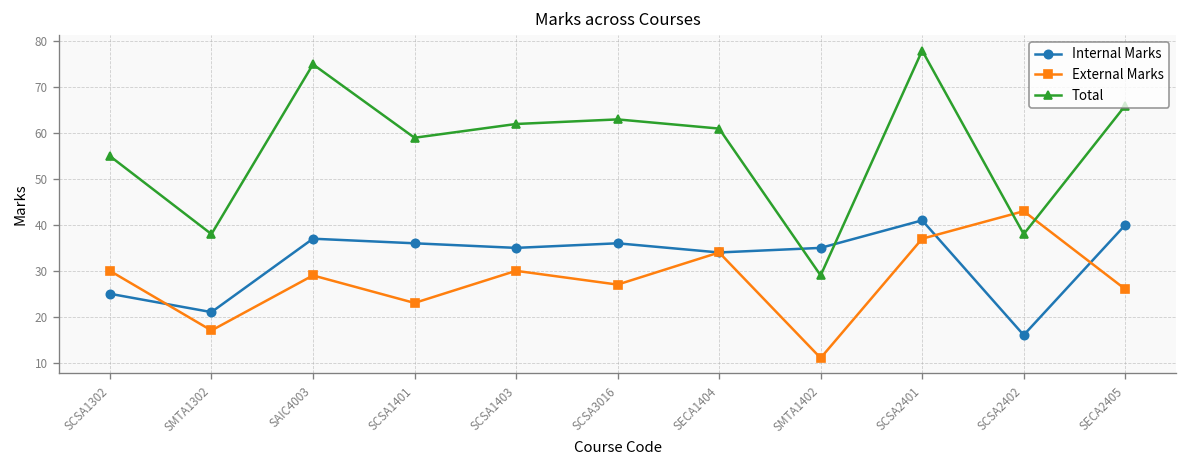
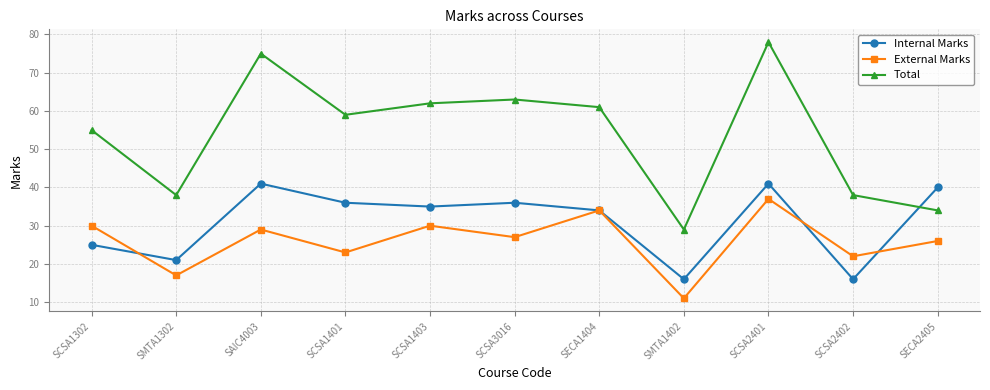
  {
    "Internal Marks": {
      "SCSA1302": 25,
      "SMTA1302": 21,
-     "SAIC4003": 37,
+     "SAIC4003": 41,
      "SCSA1401": 36,
      "SCSA1403": 35,
      "SCSA3016": 36,
-     "SMTA1402": 35,
+     "SMTA1402": 16,
      "SCSA2401": 41,
      "SCSA2402": 16,
      "SECA2405": 40
    },
    "External Marks": {
      "SCSA1302": 30,
      "SMTA1302": 17,
      "SAIC4003": 29,
      "SCSA1401": 23,
      "SCSA1403": 30,
      "SCSA3016": 27,
      "SMTA1402": 11,
      "SCSA2401": 37,
-     "SCSA2402": 43,
+     "SCSA2402": 22,
      "SECA2405": 26
    },
    "Total": {
      "SCSA1302": 55,
      "SMTA1302": 38,
      "SAIC4003": 75,
      "SCSA1401": 59,
      "SCSA1403": 62,
      "SCSA3016": 63,
      "SECA1404": 61,
      "SMTA1402": 29,
      "SCSA2401": 78,
      "SCSA2402": 38,
-     "SECA2405": 66
+     "SECA2405": 34
    }
  }
